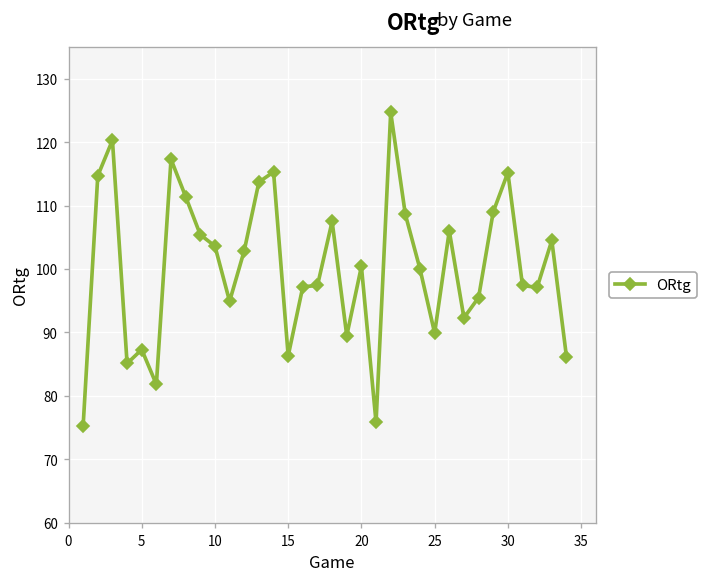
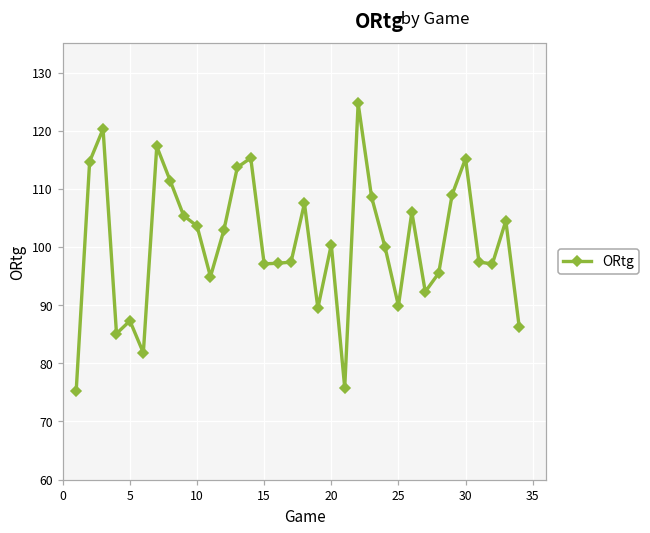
  {
    "5": 87,
    "10": 104,
-   "15": 86,
+   "15": 97,
    "20": 100,
    "25": 90,
    "30": 115
  }
